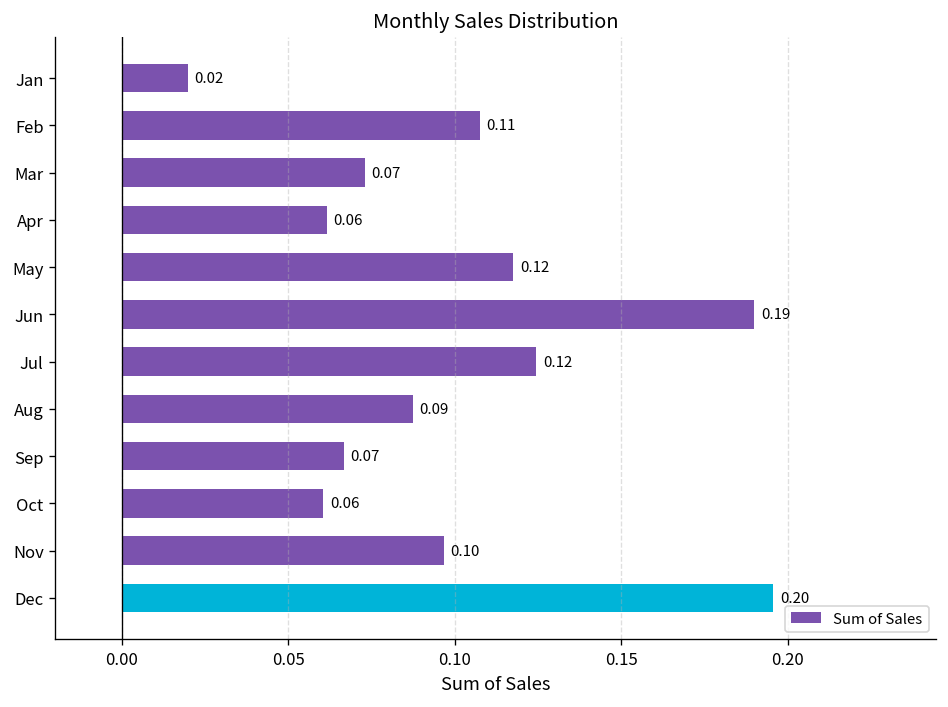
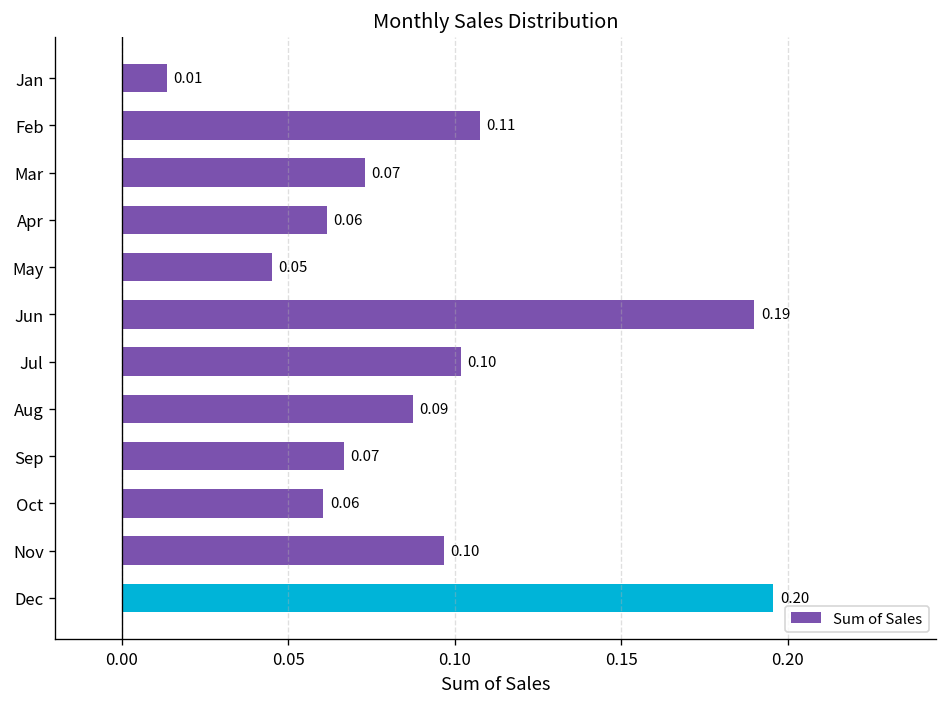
  {
-   "Jan": 0.02,
+   "Jan": 0.01,
    "Feb": 0.11,
    "Mar": 0.07,
    "Apr": 0.06,
-   "May": 0.12,
+   "May": 0.05,
    "Jun": 0.19,
-   "Jul": 0.12,
+   "Jul": 0.10,
    "Aug": 0.09,
    "Sep": 0.07,
    "Oct": 0.06,
    "Nov": 0.10
  }
